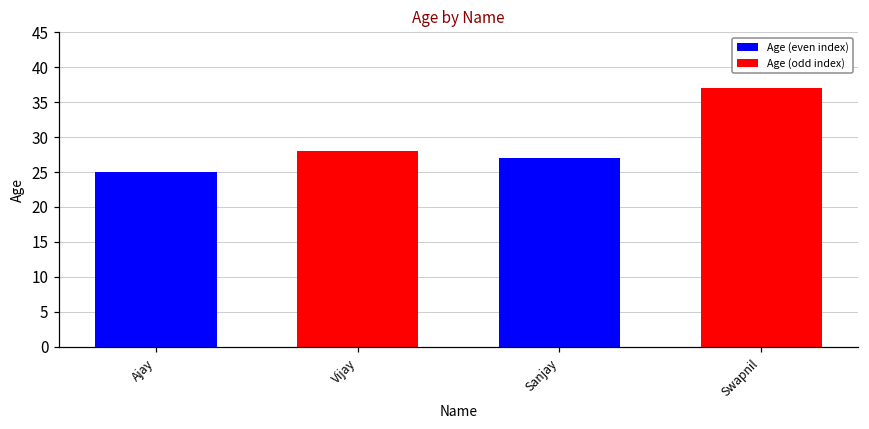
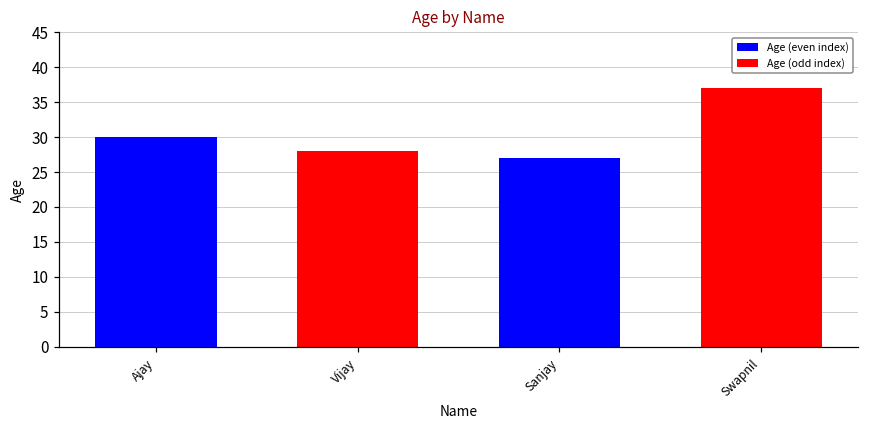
  {
-   "Ajay": 25,
+   "Ajay": 30,
    "Vijay": 28,
    "Sanjay": 27,
    "Swapnil": 37
  }
